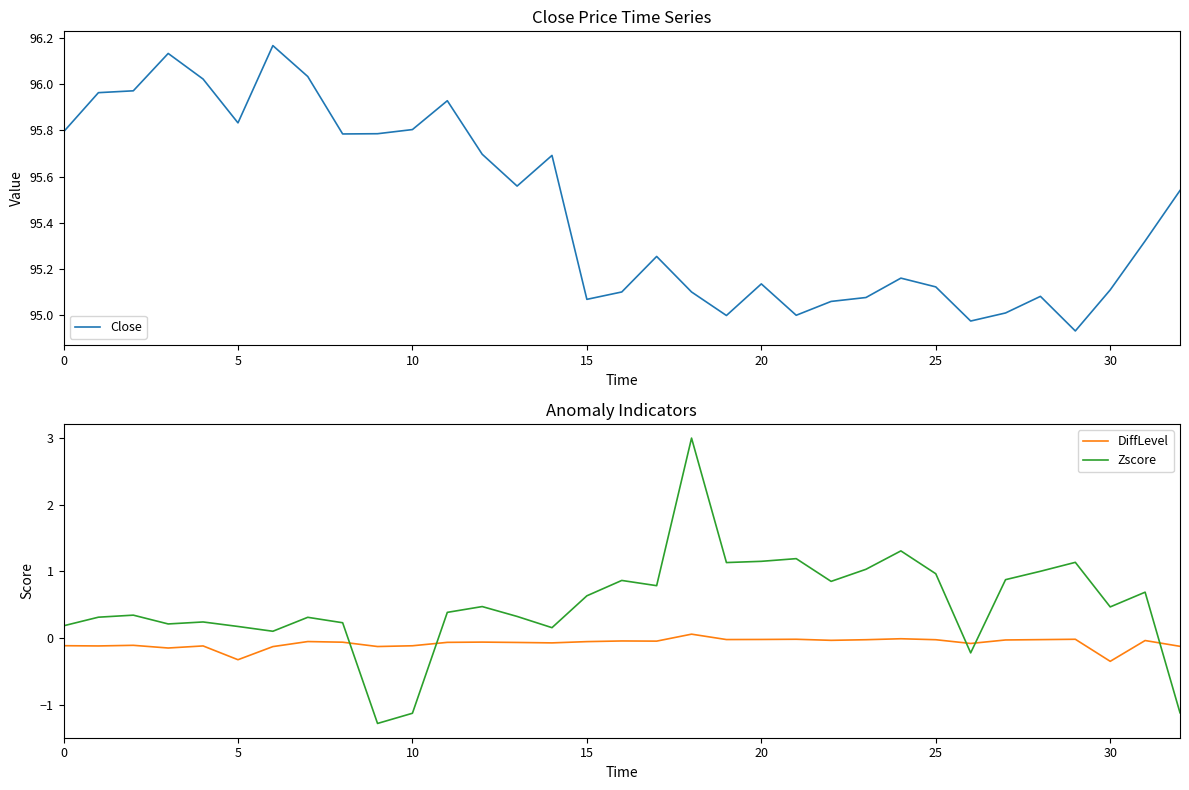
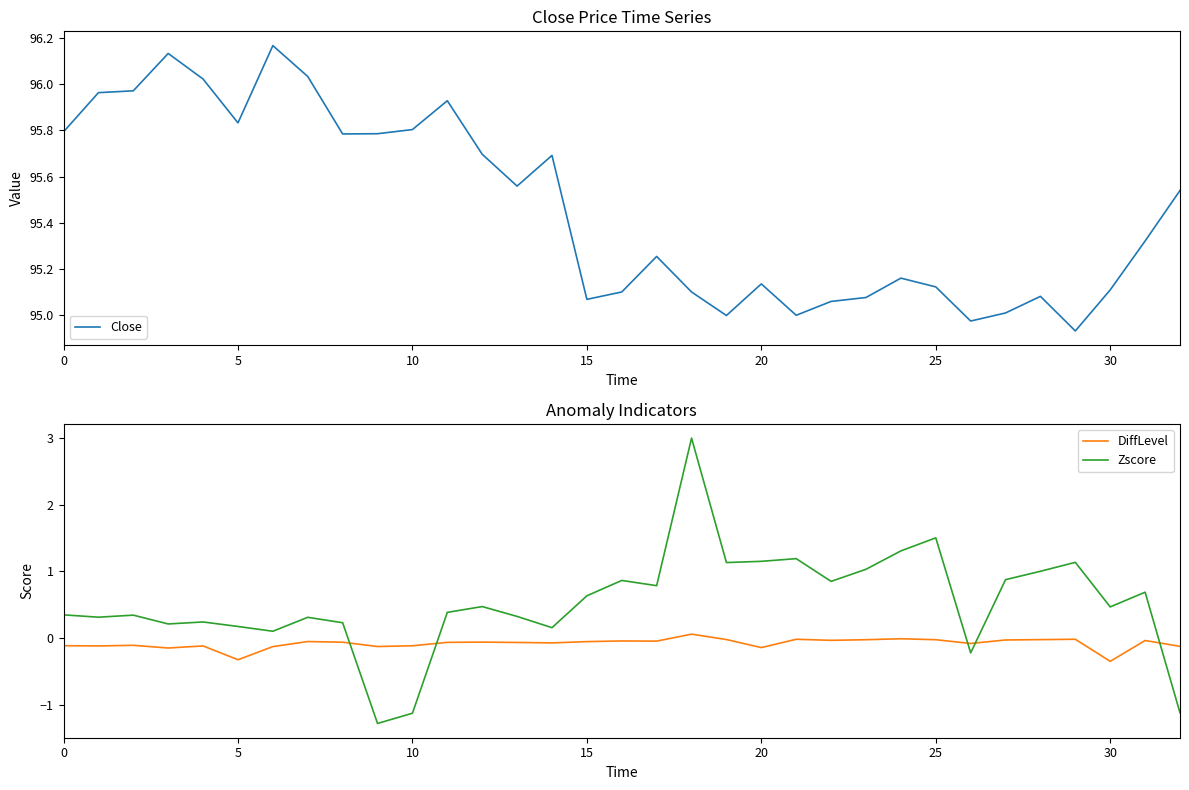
  {
    "Close Price Time Series": {
      "0": 95.79,
      "5": 95.83,
      "10": 95.80,
      "15": 95.07,
      "20": 95.14,
      "25": 95.12,
      "30": 95.11
    },
    "Anomaly Indicators": {
      "DiffLevel": {
        "0": -0.1,
        "5": -0.3,
        "10": -0.1,
        "15": -0.1,
-       "20": 0.0,
+       "20": -0.1,
        "25": 0.0,
        "30": -0.3
      },
      "Zscore": {
-       "0": 0.2,
+       "0": 0.3,
        "5": 0.2,
        "10": -1.1,
        "15": 0.6,
        "20": 1.2,
-       "25": 1.0,
+       "25": 1.5,
        "30": 0.5
      }
    }
  }
